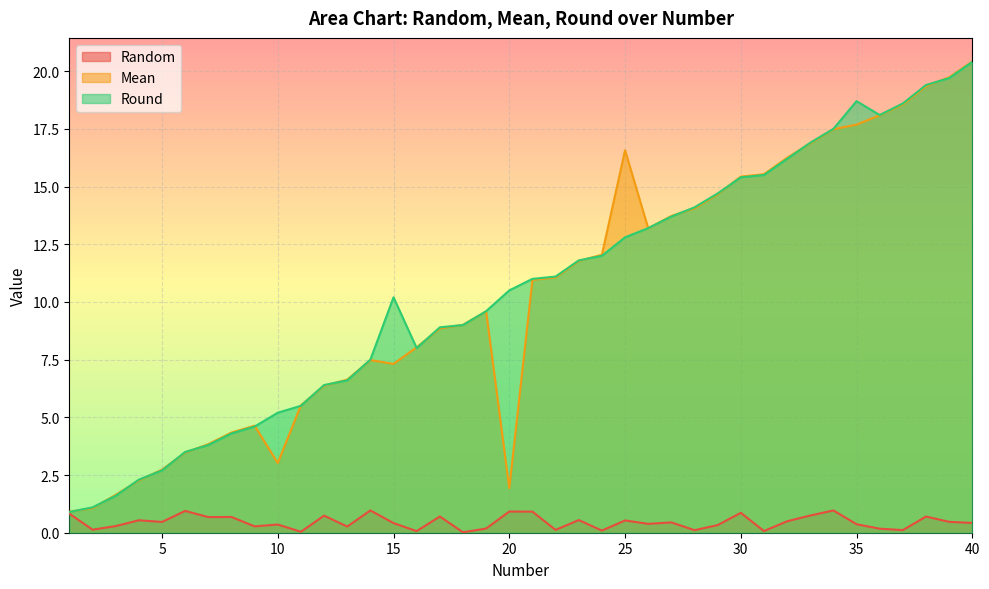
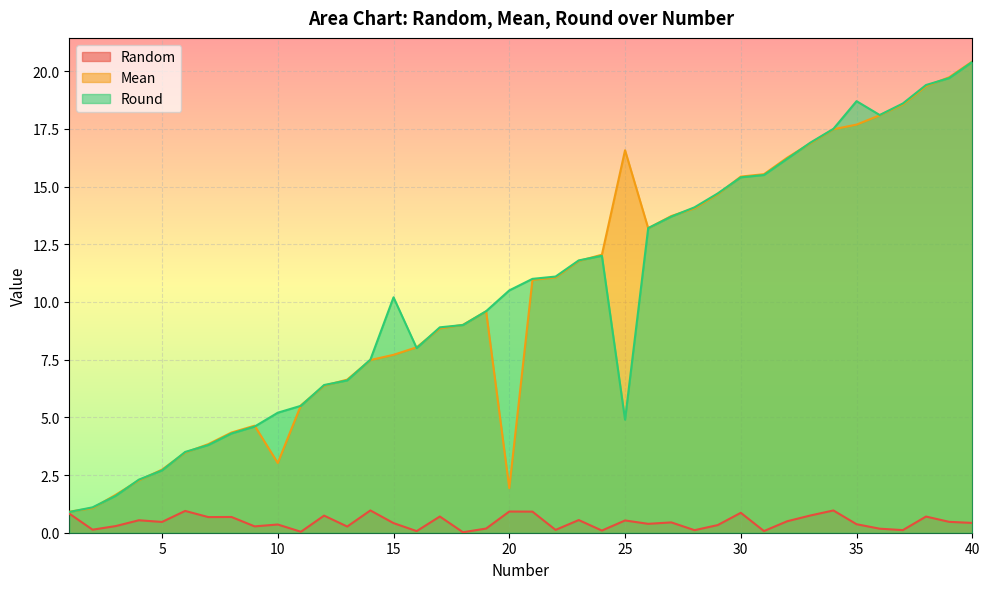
  {
    "Random": {
      "5": 0.5,
      "10": 0.4,
      "15": 0.4,
      "20": 0.9,
      "25": 0.5,
      "30": 0.9,
      "35": 0.4,
      "40": 0.4
    },
    "Mean": {
      "10": 3.0,
-     "15": 7.3,
+     "15": 7.7,
      "20": 1.9,
      "25": 16.6,
      "35": 17.7
    },
    "Round": {
      "10": 5.2,
      "15": 10.2,
      "20": 10.5,
-     "25": 12.8,
+     "25": 4.9,
      "35": 18.7
    }
  }
